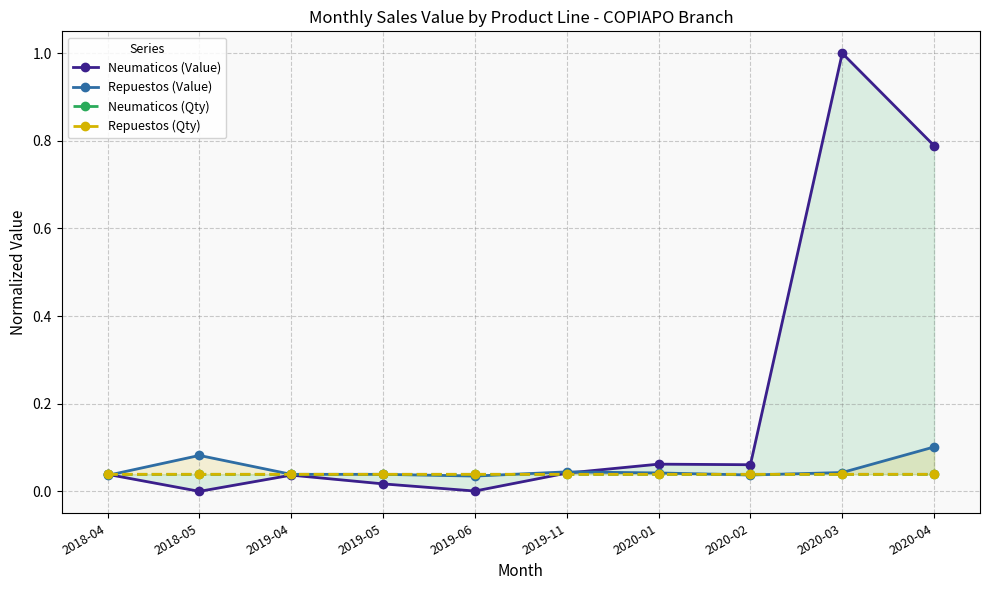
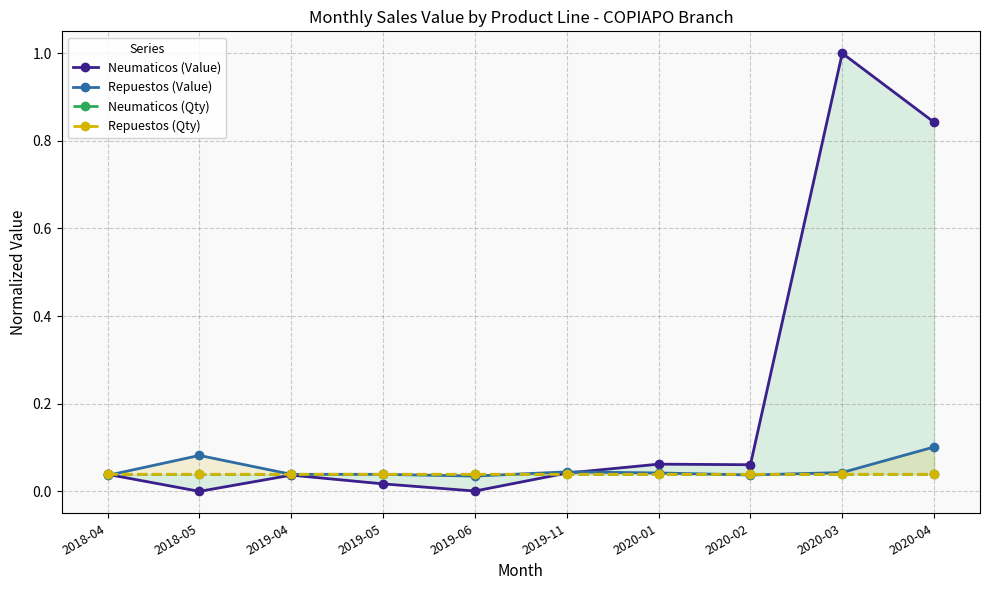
  {
    "Neumaticos (Value)": {
      "2018-05": 0.00,
      "2019-05": 0.02,
      "2019-06": 0.00,
-     "2020-04": 0.79
+     "2020-04": 0.84
    }
  }
